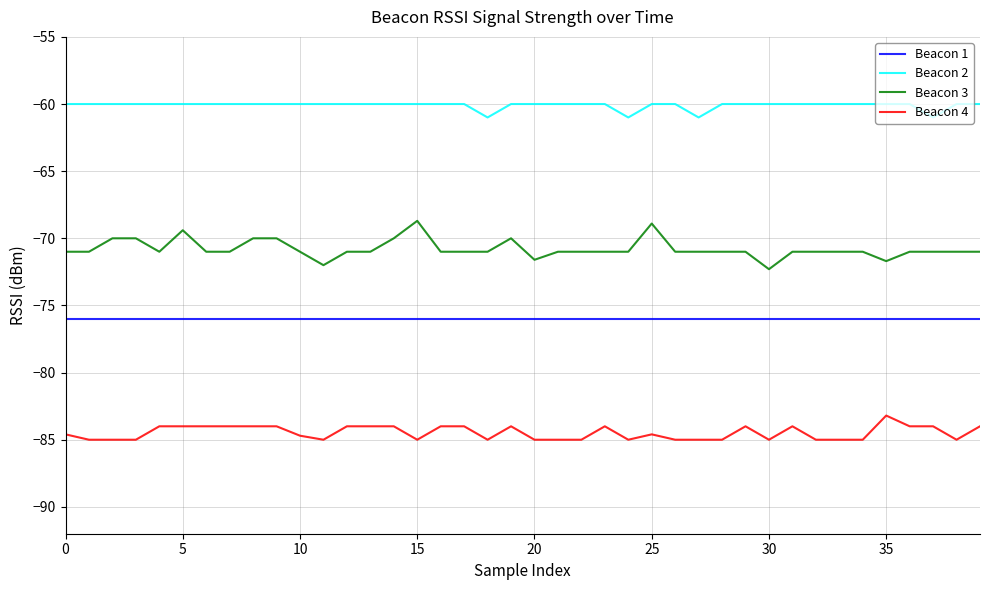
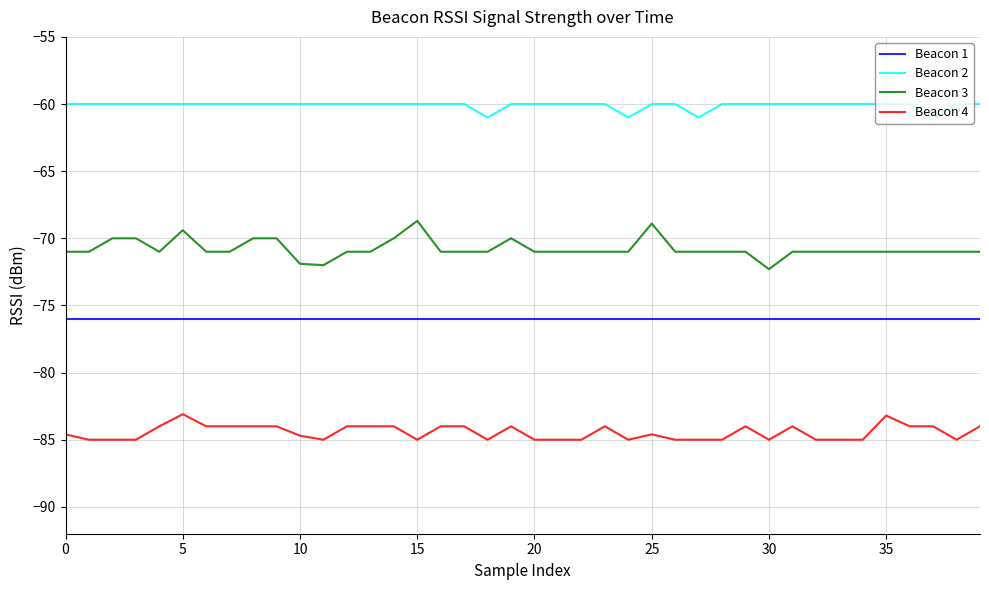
  {
    "Beacon 1": {
      "0": -76.0,
      "5": -76.0,
      "10": -76.0,
      "15": -76.0,
      "20": -76.0,
      "25": -76.0,
      "30": -76.0,
      "35": -76.0
    },
    "Beacon 2": {
      "0": -60.0,
      "5": -60.0,
      "10": -60.0,
      "15": -60.0,
      "20": -60.0,
      "25": -60.0,
      "30": -60.0
    },
    "Beacon 3": {
      "0": -71.0,
      "5": -69.4,
-     "10": -71.0,
+     "10": -71.9,
      "15": -68.7,
-     "20": -71.6,
+     "20": -71.0,
      "25": -68.9,
      "30": -72.3,
-     "35": -71.7
+     "35": -71.0
    },
    "Beacon 4": {
      "0": -84.6,
-     "5": -84.0,
+     "5": -83.1,
      "10": -84.7,
      "15": -85.0,
      "20": -85.0,
      "25": -84.6,
      "30": -85.0,
      "35": -83.2
    }
  }
